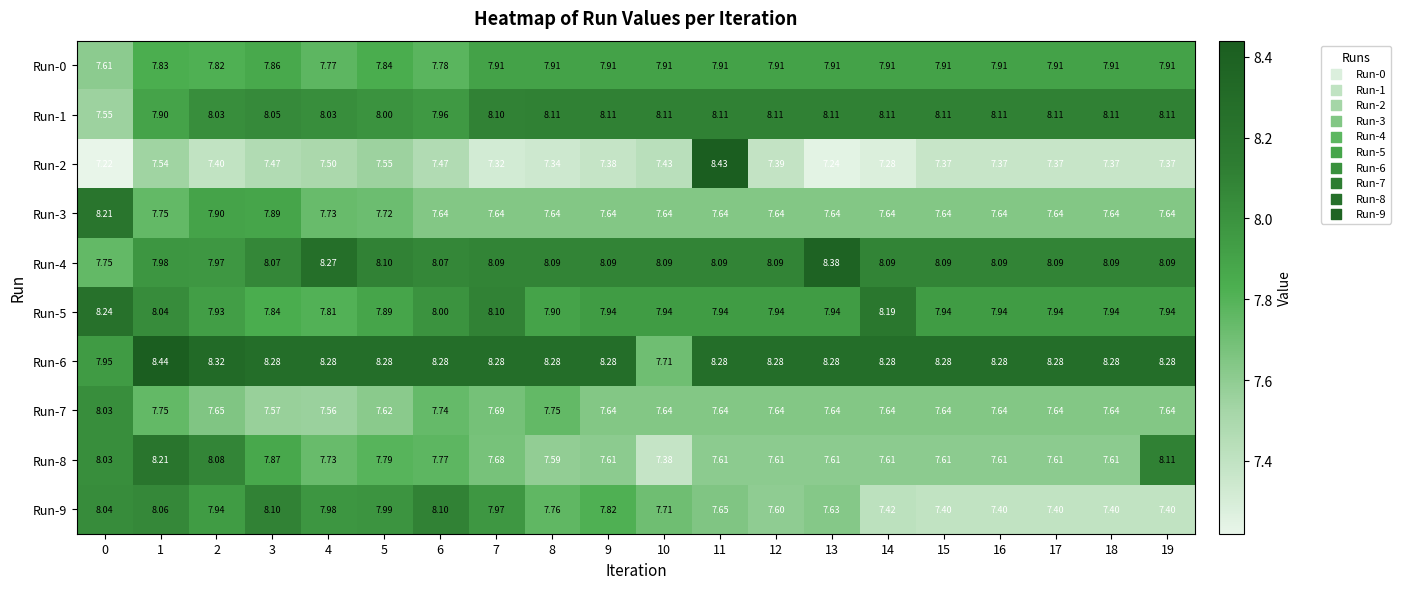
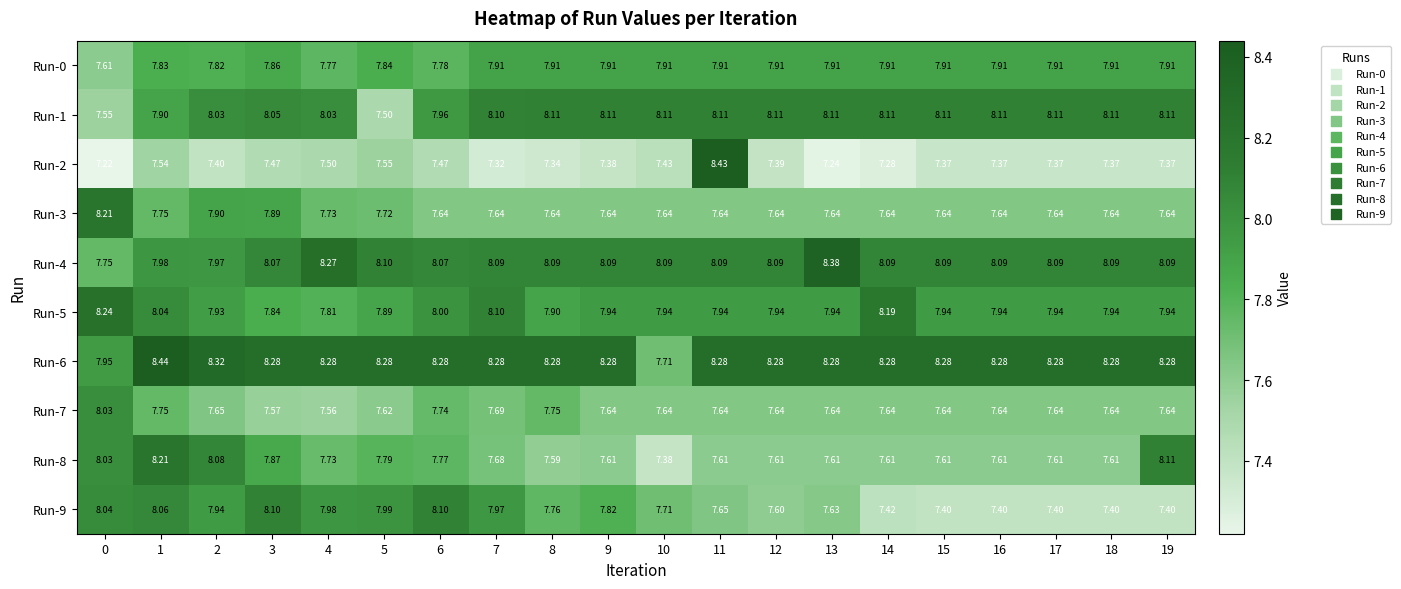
  {
    "Run-0": {
      "0": 7.61,
      "1": 7.83,
      "2": 7.82,
      "3": 7.86,
      "4": 7.77,
      "5": 7.84,
      "6": 7.78,
      "7": 7.91,
      "8": 7.91,
      "9": 7.91,
      "10": 7.91,
      "11": 7.91,
      "12": 7.91,
      "13": 7.91,
      "14": 7.91,
      "15": 7.91,
      "16": 7.91,
      "17": 7.91,
      "18": 7.91,
      "19": 7.91
    },
    "Run-1": {
      "0": 7.55,
      "1": 7.90,
      "2": 8.03,
      "3": 8.05,
      "4": 8.03,
-     "5": 8.00,
+     "5": 7.50,
      "6": 7.96,
      "7": 8.10,
      "8": 8.11,
      "9": 8.11,
      "10": 8.11,
      "11": 8.11,
      "12": 8.11,
      "13": 8.11,
      "14": 8.11,
      "15": 8.11,
      "16": 8.11,
      "17": 8.11,
      "18": 8.11,
      "19": 8.11
    },
    "Run-2": {
      "1": 7.54,
      "2": 7.40,
      "3": 7.47,
      "4": 7.50,
      "5": 7.55,
      "6": 7.47,
      "8": 7.34,
      "9": 7.38,
      "10": 7.43,
      "11": 8.43,
      "12": 7.39,
      "15": 7.37,
      "16": 7.37,
      "17": 7.37,
      "18": 7.37,
      "19": 7.37
    },
    "Run-3": {
      "0": 8.21,
      "1": 7.75,
      "2": 7.90,
      "3": 7.89,
      "4": 7.73,
      "5": 7.72,
      "6": 7.64,
      "7": 7.64,
      "8": 7.64,
      "9": 7.64,
      "10": 7.64,
      "11": 7.64,
      "12": 7.64,
      "13": 7.64,
      "14": 7.64,
      "15": 7.64,
      "16": 7.64,
      "17": 7.64,
      "18": 7.64,
      "19": 7.64
    },
    "Run-4": {
      "0": 7.75,
      "1": 7.98,
      "2": 7.97,
      "3": 8.07,
      "4": 8.27,
      "5": 8.10,
      "6": 8.07,
      "7": 8.09,
      "8": 8.09,
      "9": 8.09,
      "10": 8.09,
      "11": 8.09,
      "12": 8.09,
      "13": 8.38,
      "14": 8.09,
      "15": 8.09,
      "16": 8.09,
      "17": 8.09,
      "18": 8.09,
      "19": 8.09
    },
    "Run-5": {
      "0": 8.24,
      "1": 8.04,
      "2": 7.93,
      "3": 7.84,
      "4": 7.81,
      "5": 7.89,
      "6": 8.00,
      "7": 8.10,
      "8": 7.90,
      "9": 7.94,
      "10": 7.94,
      "11": 7.94,
      "12": 7.94,
      "13": 7.94,
      "14": 8.19,
      "15": 7.94,
      "16": 7.94,
      "17": 7.94,
      "18": 7.94,
      "19": 7.94
    },
    "Run-6": {
      "0": 7.95,
      "1": 8.44,
      "2": 8.32,
      "3": 8.28,
      "4": 8.28,
      "5": 8.28,
      "6": 8.28,
      "7": 8.28,
      "8": 8.28,
      "9": 8.28,
      "10": 7.71,
      "11": 8.28,
      "12": 8.28,
      "13": 8.28,
      "14": 8.28,
      "15": 8.28,
      "16": 8.28,
      "17": 8.28,
      "18": 8.28,
      "19": 8.28
    },
    "Run-7": {
      "0": 8.03,
      "1": 7.75,
      "2": 7.65,
      "3": 7.57,
      "4": 7.56,
      "5": 7.62,
      "6": 7.74,
      "7": 7.69,
      "8": 7.75,
      "9": 7.64,
      "10": 7.64,
      "11": 7.64,
      "12": 7.64,
      "13": 7.64,
      "14": 7.64,
      "15": 7.64,
      "16": 7.64,
      "17": 7.64,
      "18": 7.64,
      "19": 7.64
    },
    "Run-8": {
      "0": 8.03,
      "1": 8.21,
      "2": 8.08,
      "3": 7.87,
      "4": 7.73,
      "5": 7.79,
      "6": 7.77,
      "7": 7.68,
      "8": 7.59,
      "9": 7.61,
      "10": 7.38,
      "11": 7.61,
      "12": 7.61,
      "13": 7.61,
      "14": 7.61,
      "15": 7.61,
      "16": 7.61,
      "17": 7.61,
      "18": 7.61,
      "19": 8.11
    },
    "Run-9": {
      "0": 8.04,
      "1": 8.06,
      "2": 7.94,
      "3": 8.10,
      "4": 7.98,
      "5": 7.99,
      "6": 8.10,
      "7": 7.97,
      "8": 7.76,
      "9": 7.82,
      "10": 7.71,
      "11": 7.65,
      "12": 7.60,
      "13": 7.63,
      "14": 7.42,
      "15": 7.40,
      "16": 7.40,
      "17": 7.40,
      "18": 7.40,
      "19": 7.40
    }
  }
